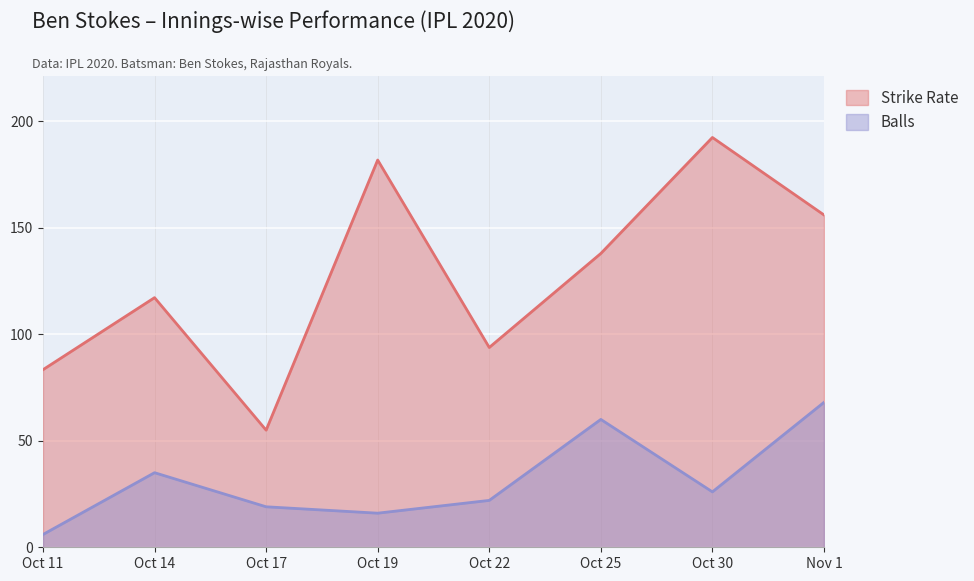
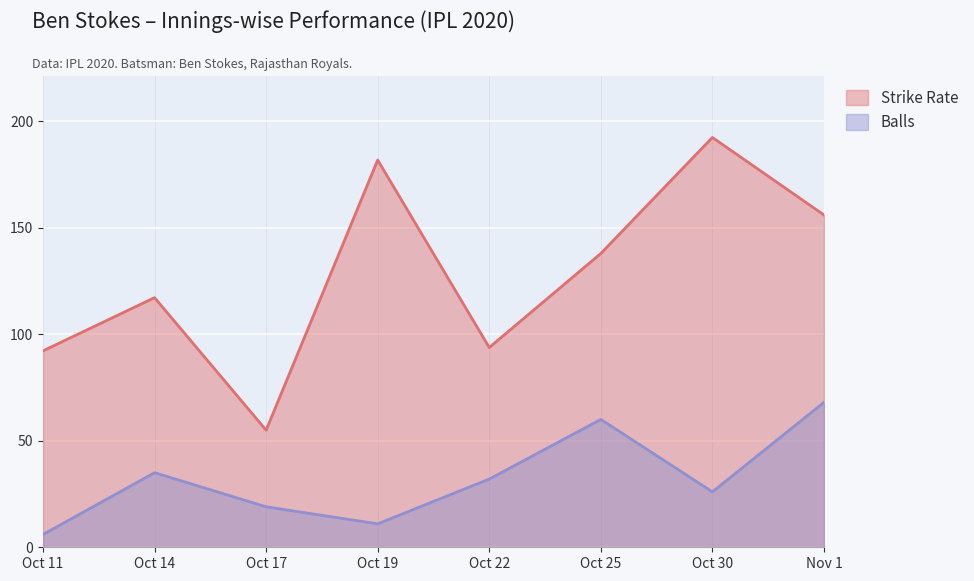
  {
    "Strike Rate": {
-     "Oct 11": 83,
+     "Oct 11": 92,
      "Oct 14": 117,
      "Oct 17": 55,
      "Oct 19": 182,
      "Oct 22": 94,
      "Oct 25": 138,
      "Oct 30": 192,
      "Nov 1": 156
    },
    "Balls": {
      "Oct 11": 6,
      "Oct 14": 35,
      "Oct 17": 19,
-     "Oct 19": 16,
-     "Oct 22": 22,
+     "Oct 19": 11,
+     "Oct 22": 32,
      "Oct 25": 60,
      "Oct 30": 26,
      "Nov 1": 68
    }
  }
